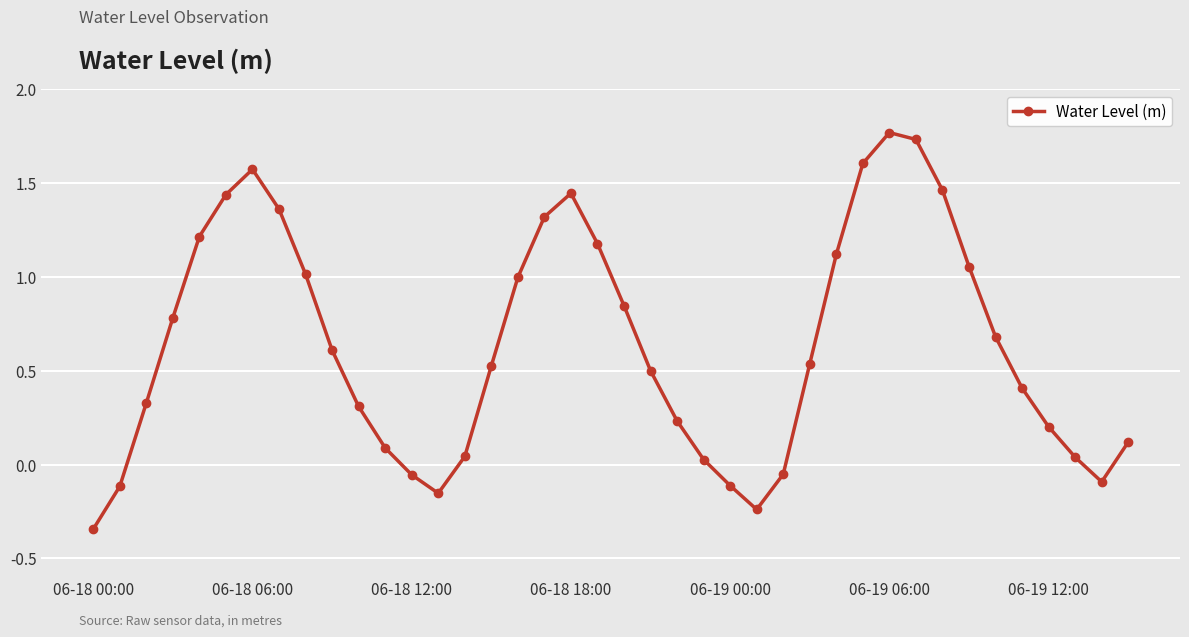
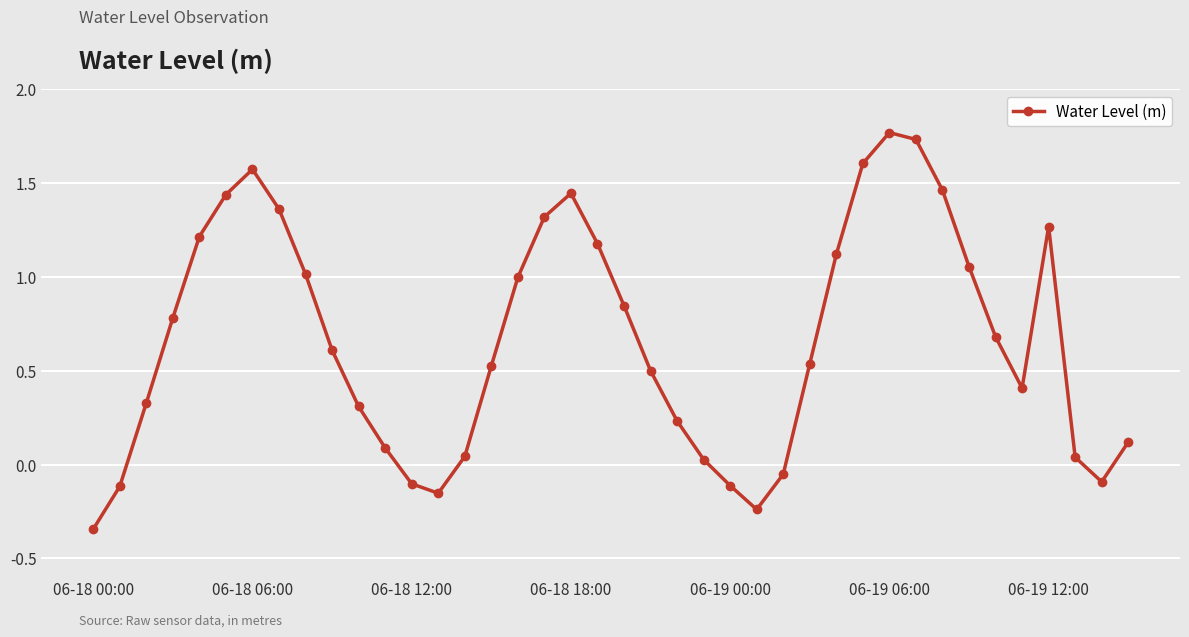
  {
    "06-18 00:00": -0.34,
    "06-18 06:00": 1.57,
-   "06-18 12:00": -0.05,
+   "06-18 12:00": -0.10,
    "06-18 18:00": 1.45,
    "06-19 00:00": -0.11,
    "06-19 06:00": 1.77,
-   "06-19 12:00": 0.20
+   "06-19 12:00": 1.27
  }
